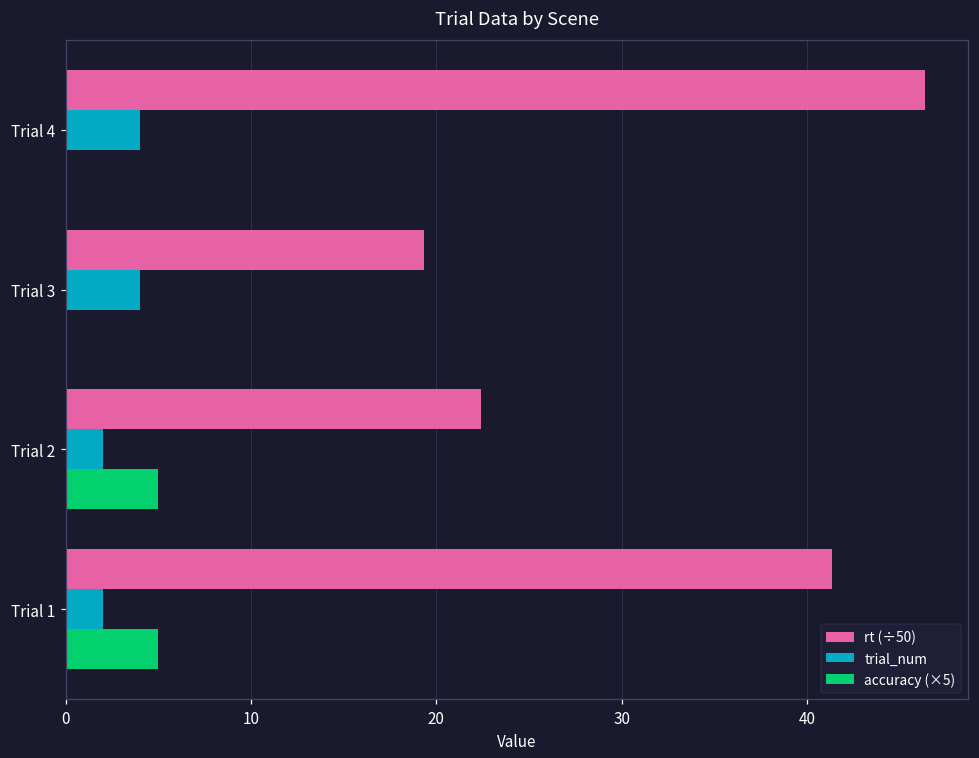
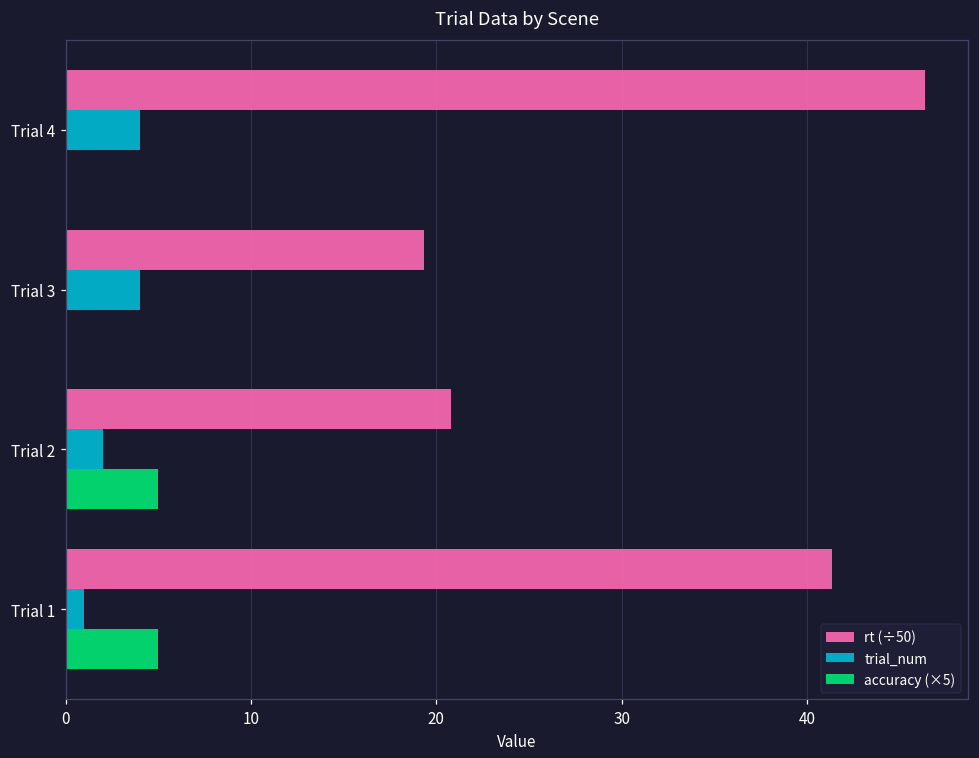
  {
    "rt (÷50)": {
      "Trial 4": 46.4,
      "Trial 3": 19.4,
-     "Trial 2": 22.4,
+     "Trial 2": 20.8,
      "Trial 1": 41.3
    },
    "trial_num": {
      "Trial 4": 4,
      "Trial 3": 4,
      "Trial 2": 2,
-     "Trial 1": 2
+     "Trial 1": 1
    },
    "accuracy (×5)": {
      "Trial 4": 0.0,
      "Trial 3": 0.0,
      "Trial 2": 5.0,
      "Trial 1": 5.0
    }
  }
